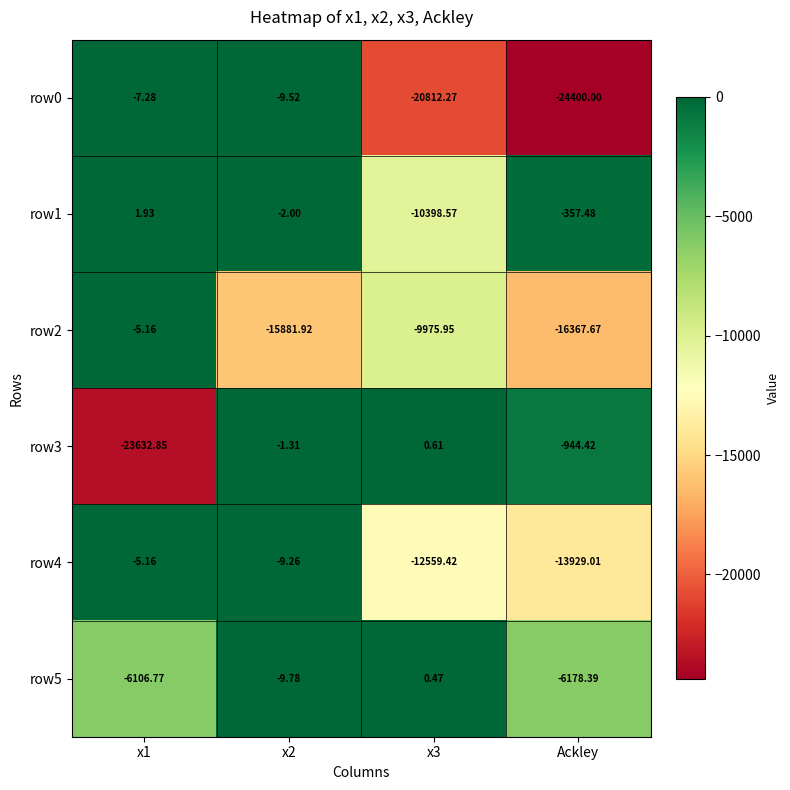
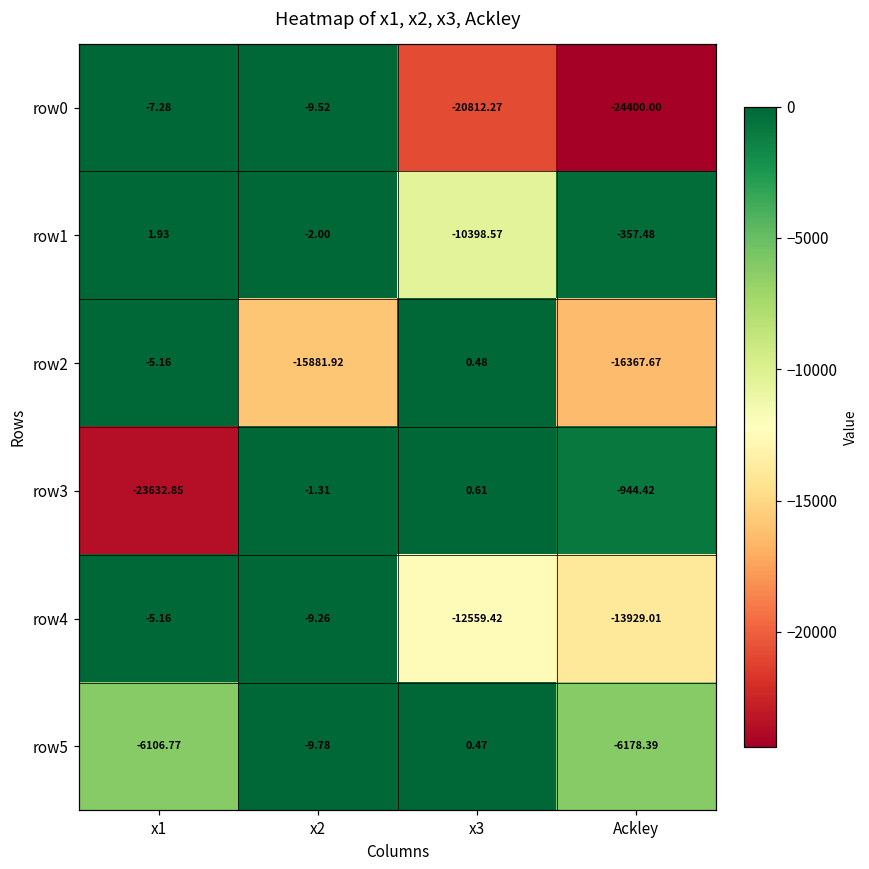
  {
    "row0": {
      "x1": -7.28,
      "x2": -9.52,
      "x3": -20812.27,
      "Ackley": -24400.00
    },
    "row1": {
      "x1": 1.93,
      "x2": -2.00,
      "x3": -10398.57,
      "Ackley": -357.48
    },
    "row2": {
      "x1": -5.16,
      "x2": -15881.92,
-     "x3": -9975.95,
+     "x3": 0.48,
      "Ackley": -16367.67
    },
    "row3": {
      "x1": -23632.85,
      "x2": -1.31,
      "x3": 0.61,
      "Ackley": -944.42
    },
    "row4": {
      "x1": -5.16,
      "x2": -9.26,
      "x3": -12559.42,
      "Ackley": -13929.01
    },
    "row5": {
      "x1": -6106.77,
      "x2": -9.78,
      "x3": 0.47,
      "Ackley": -6178.39
    }
  }
